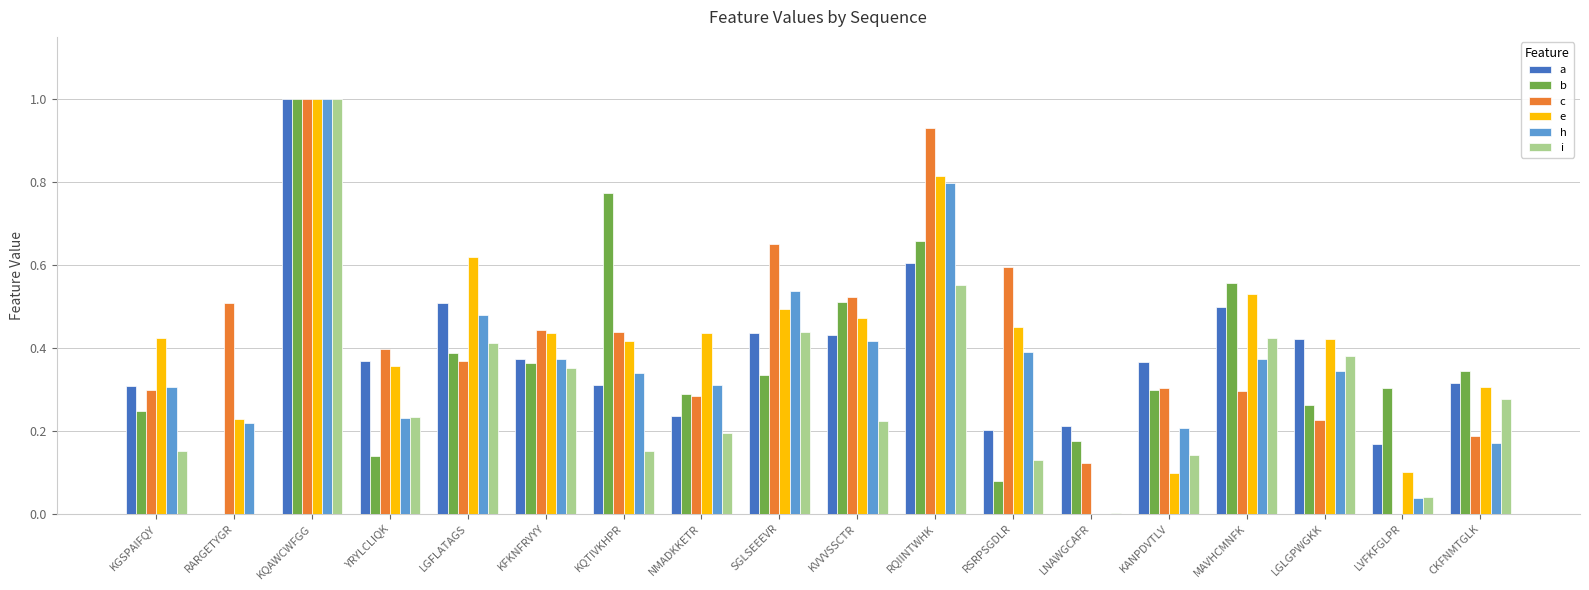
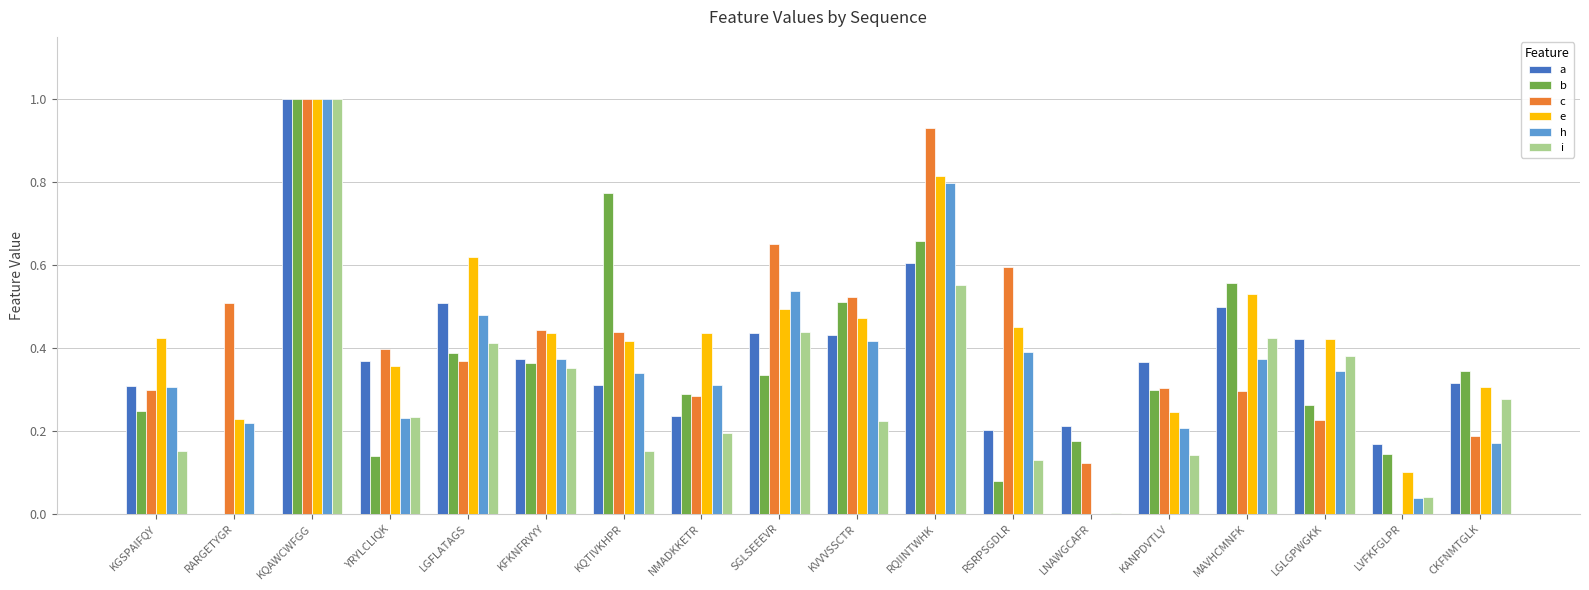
  {
    "b": {
      "KGSPAIFQY": 0.25,
      "RARGETYGR": 0.00,
      "KQAWCWFGG": 1.00,
      "YRYLCLIQK": 0.14,
      "LGFLATAGS": 0.39,
      "KFKNFRVYY": 0.36,
      "KQTIVKHPR": 0.77,
      "NMADKKETR": 0.29,
      "SGLSEEEVR": 0.33,
      "KVVVSSCTR": 0.51,
      "RQIINTWHK": 0.66,
      "RSRPSGDLR": 0.08,
      "LNAWGCAFR": 0.17,
      "KANPDVTLV": 0.30,
      "MAVHCMNFK": 0.56,
      "LGLGPWGKK": 0.26,
-     "LVFKFGLPR": 0.30,
+     "LVFKFGLPR": 0.14,
      "CKFNMTGLK": 0.34
    },
    "c": {
      "KGSPAIFQY": 0.30,
      "RARGETYGR": 0.51,
      "KQAWCWFGG": 1.00,
      "YRYLCLIQK": 0.40,
      "LGFLATAGS": 0.37,
      "KFKNFRVYY": 0.44,
      "KQTIVKHPR": 0.44,
      "NMADKKETR": 0.28,
      "SGLSEEEVR": 0.65,
      "KVVVSSCTR": 0.52,
      "RQIINTWHK": 0.93,
      "RSRPSGDLR": 0.60,
      "LNAWGCAFR": 0.12,
      "KANPDVTLV": 0.30,
      "MAVHCMNFK": 0.30,
      "LGLGPWGKK": 0.23,
      "LVFKFGLPR": 0.00,
      "CKFNMTGLK": 0.19
    },
    "e": {
      "KGSPAIFQY": 0.42,
      "RARGETYGR": 0.23,
      "KQAWCWFGG": 1.00,
      "YRYLCLIQK": 0.36,
      "LGFLATAGS": 0.62,
      "KFKNFRVYY": 0.44,
      "KQTIVKHPR": 0.42,
      "NMADKKETR": 0.44,
      "SGLSEEEVR": 0.49,
      "KVVVSSCTR": 0.47,
      "RQIINTWHK": 0.82,
      "RSRPSGDLR": 0.45,
      "LNAWGCAFR": 0.00,
-     "KANPDVTLV": 0.10,
+     "KANPDVTLV": 0.25,
      "MAVHCMNFK": 0.53,
      "LGLGPWGKK": 0.42,
      "LVFKFGLPR": 0.10,
      "CKFNMTGLK": 0.31
    },
    "i": {
      "KGSPAIFQY": 0.15,
      "RARGETYGR": 0.00,
      "KQAWCWFGG": 1.00,
      "YRYLCLIQK": 0.23,
      "LGFLATAGS": 0.41,
      "KFKNFRVYY": 0.35,
      "KQTIVKHPR": 0.15,
      "NMADKKETR": 0.19,
      "SGLSEEEVR": 0.44,
      "KVVVSSCTR": 0.22,
      "RQIINTWHK": 0.55,
      "RSRPSGDLR": 0.13,
      "KANPDVTLV": 0.14,
      "MAVHCMNFK": 0.42,
      "LGLGPWGKK": 0.38,
      "LVFKFGLPR": 0.04,
      "CKFNMTGLK": 0.28
    }
  }
